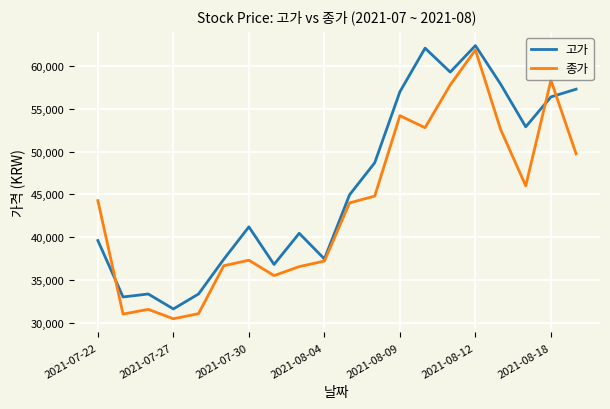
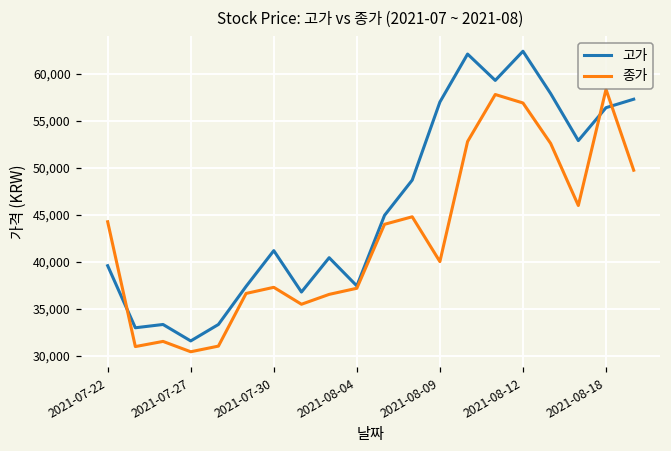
  {
    "고가": {
      "2021-07-22": "40,000",
      "2021-07-27": "32,000",
      "2021-07-30": "41,000",
      "2021-08-09": "57,000",
      "2021-08-12": "62,000",
      "2021-08-18": "56,000"
    },
    "종가": {
      "2021-07-22": "44,000",
      "2021-07-27": "30,000",
      "2021-07-30": "37,000",
-     "2021-08-09": "54,000",
-     "2021-08-12": "62,000"
+     "2021-08-09": "40,000",
+     "2021-08-12": "57,000"
    }
  }
